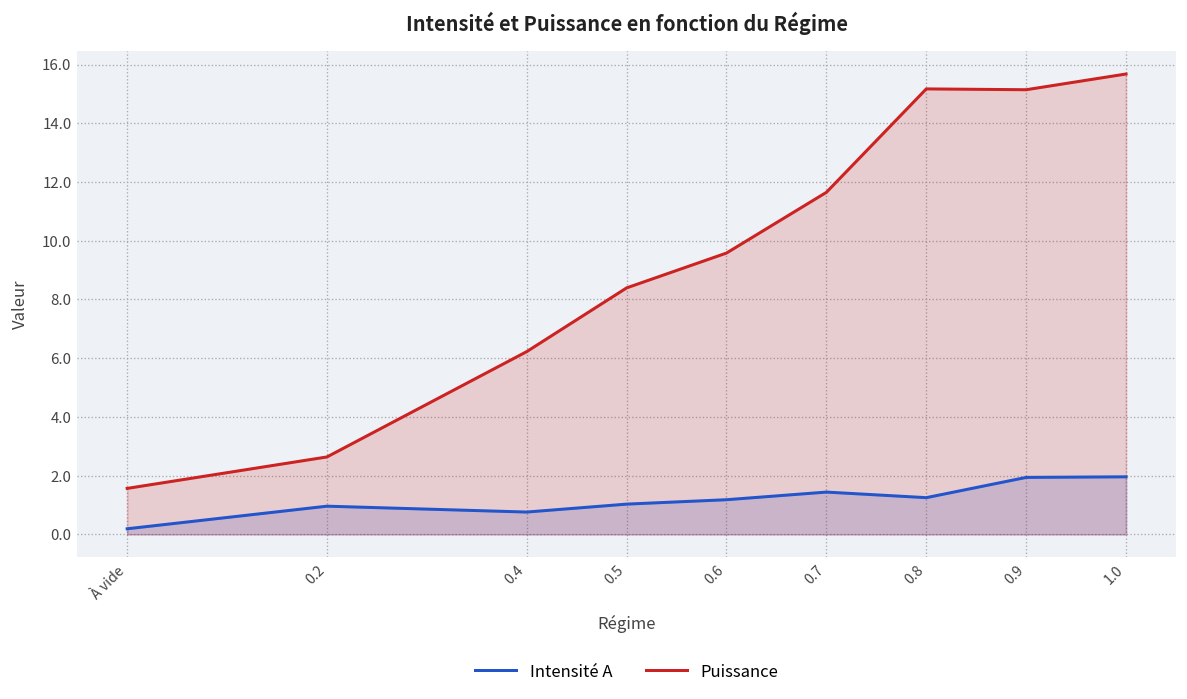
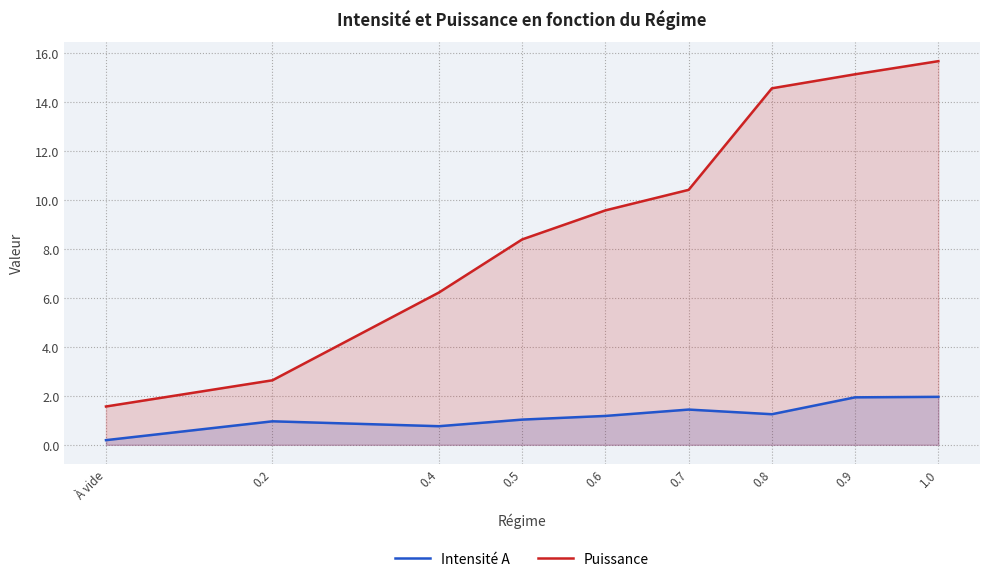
  {
    "Intensité A": {
      "À vide": 0.2,
      "0.2": 1.0,
      "0.4": 0.8,
      "0.5": 1.0,
      "0.6": 1.2,
      "0.7": 1.4,
      "0.8": 1.3,
      "0.9": 1.9,
      "1.0": 2.0
    },
    "Puissance": {
      "À vide": 1.6,
      "0.2": 2.6,
      "0.4": 6.2,
      "0.5": 8.4,
      "0.6": 9.6,
-     "0.7": 11.6,
-     "0.8": 15.2,
+     "0.7": 10.4,
+     "0.8": 14.6,
      "0.9": 15.1,
      "1.0": 15.7
    }
  }
